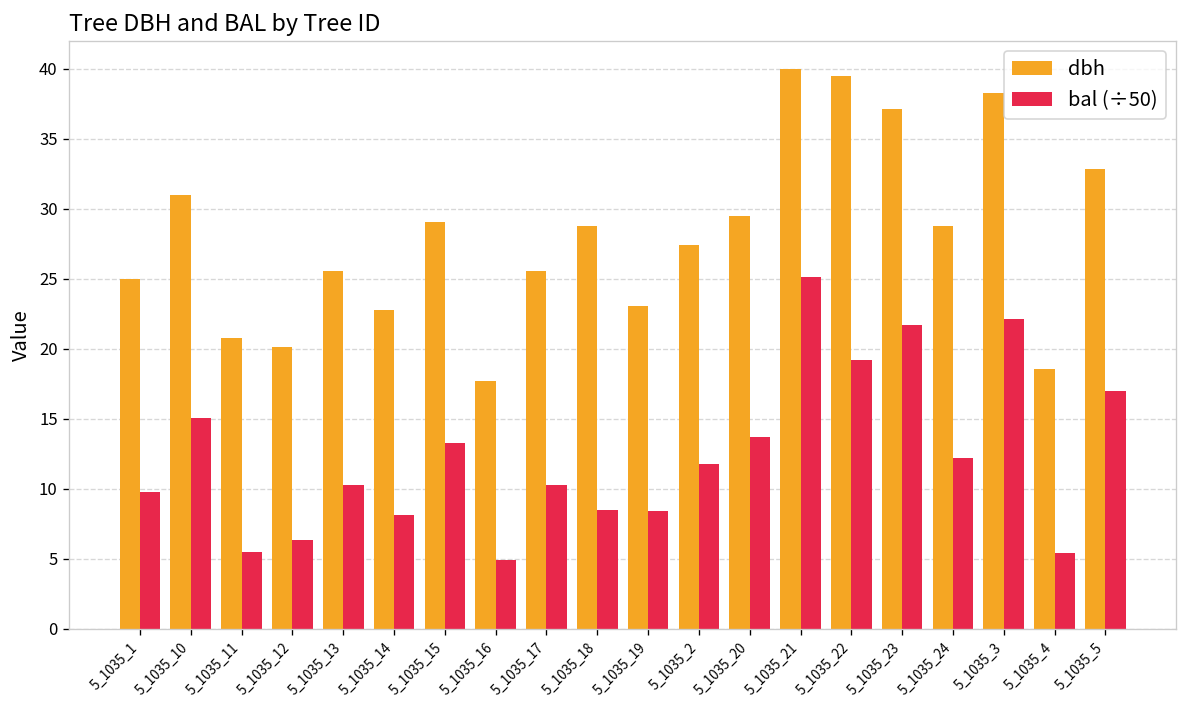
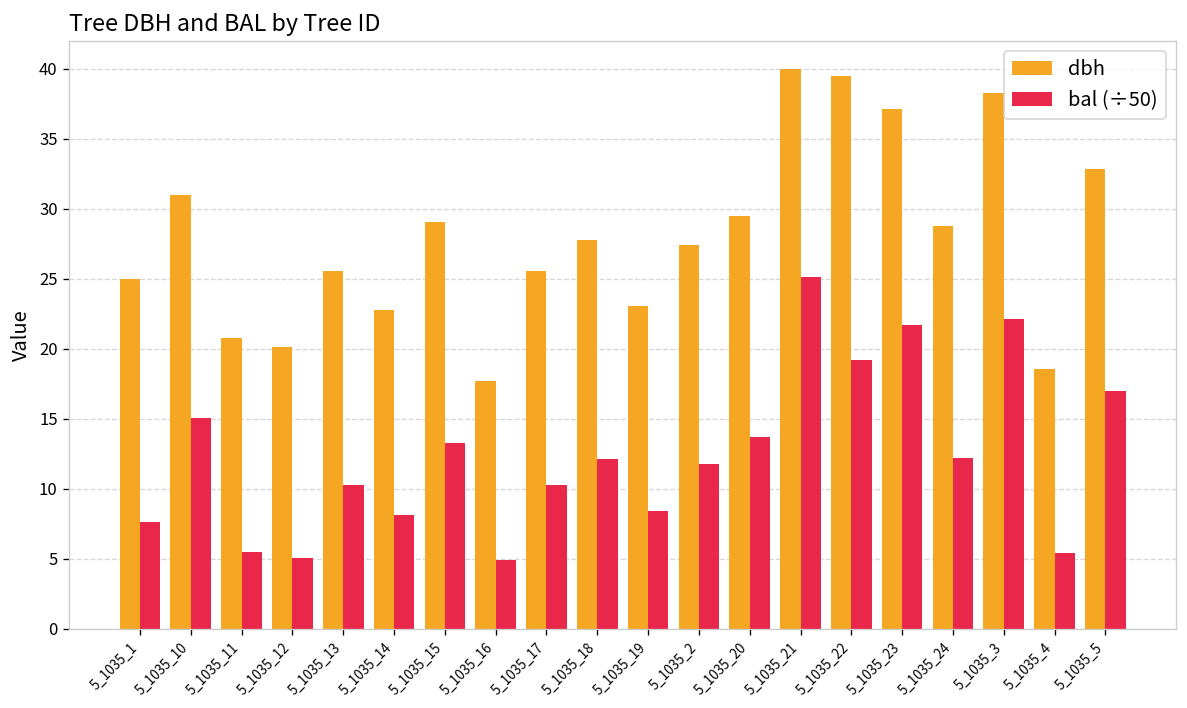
  {
    "dbh": {
      "5_1035_1": 25.0,
      "5_1035_10": 31.0,
      "5_1035_11": 20.8,
      "5_1035_12": 20.1,
      "5_1035_13": 25.6,
      "5_1035_14": 22.8,
      "5_1035_15": 29.1,
      "5_1035_16": 17.7,
      "5_1035_17": 25.5,
-     "5_1035_18": 28.8,
+     "5_1035_18": 27.8,
      "5_1035_19": 23.1,
      "5_1035_2": 27.4,
      "5_1035_20": 29.5,
      "5_1035_21": 40.0,
      "5_1035_22": 39.4,
      "5_1035_23": 37.2,
      "5_1035_24": 28.7,
      "5_1035_3": 38.3,
      "5_1035_4": 18.5,
      "5_1035_5": 32.9
    },
    "bal (÷50)": {
-     "5_1035_1": 9.8,
+     "5_1035_1": 7.6,
      "5_1035_10": 15.1,
      "5_1035_11": 5.5,
-     "5_1035_12": 6.4,
+     "5_1035_12": 5.0,
      "5_1035_13": 10.3,
      "5_1035_14": 8.1,
      "5_1035_15": 13.3,
      "5_1035_16": 4.9,
      "5_1035_17": 10.2,
-     "5_1035_18": 8.5,
+     "5_1035_18": 12.1,
      "5_1035_19": 8.4,
      "5_1035_2": 11.8,
      "5_1035_20": 13.7,
      "5_1035_21": 25.1,
      "5_1035_22": 19.2,
      "5_1035_23": 21.7,
      "5_1035_24": 12.2,
      "5_1035_3": 22.1,
      "5_1035_4": 5.4,
      "5_1035_5": 16.9
    }
  }
